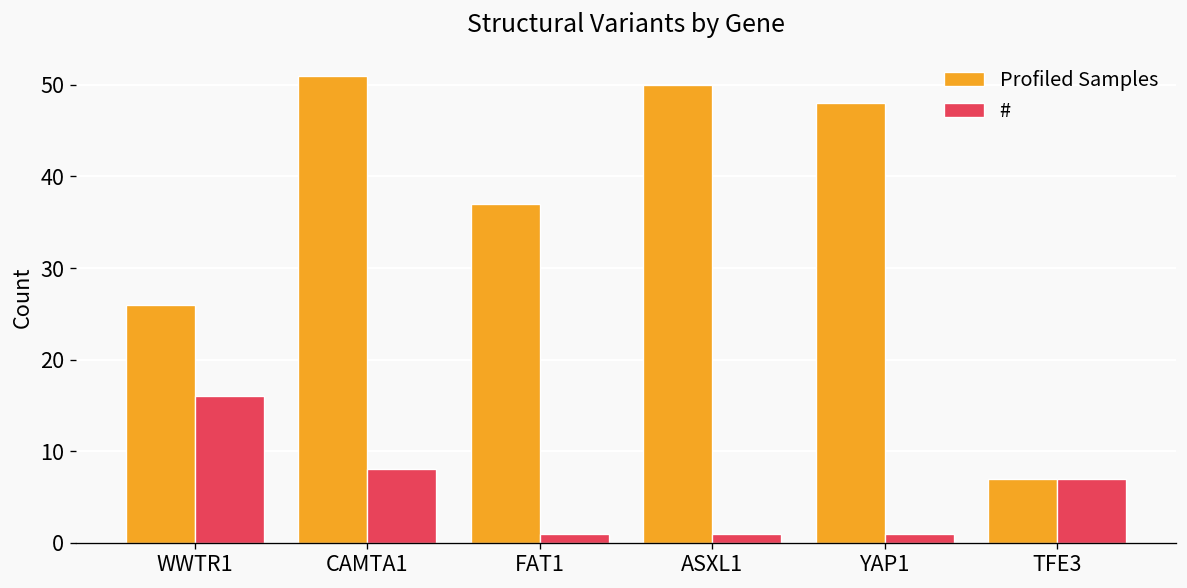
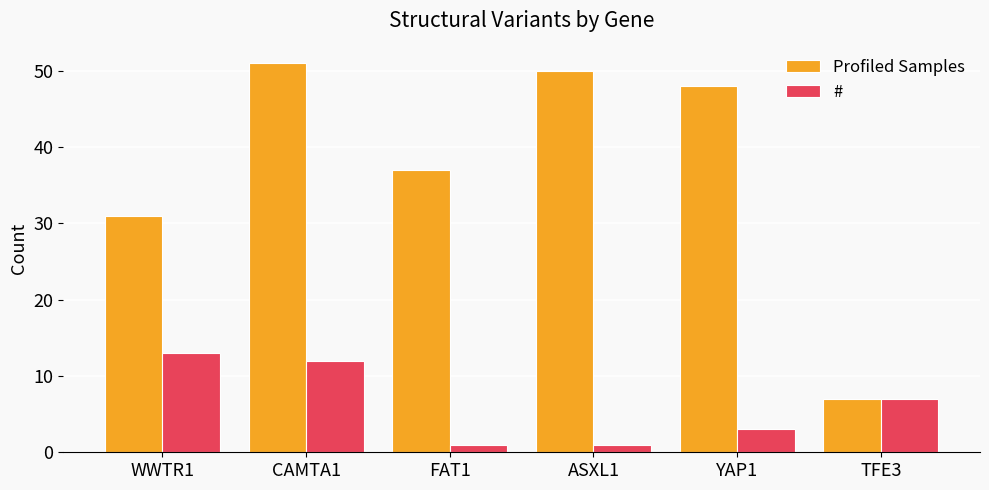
  {
    "Profiled Samples": {
-     "WWTR1": 26,
+     "WWTR1": 31,
      "CAMTA1": 51,
      "FAT1": 37,
      "ASXL1": 50,
      "YAP1": 48,
      "TFE3": 7
    },
    "#": {
-     "WWTR1": 16,
-     "CAMTA1": 8,
+     "WWTR1": 13,
+     "CAMTA1": 12,
      "FAT1": 1,
      "ASXL1": 1,
-     "YAP1": 1,
+     "YAP1": 3,
      "TFE3": 7
    }
  }
